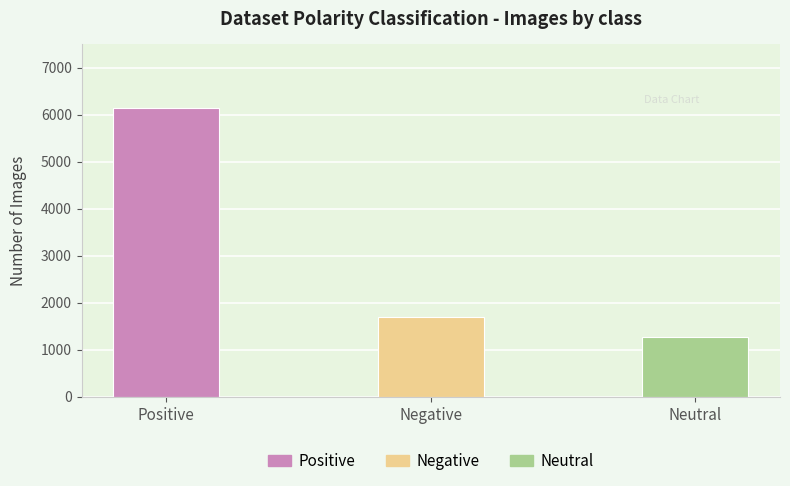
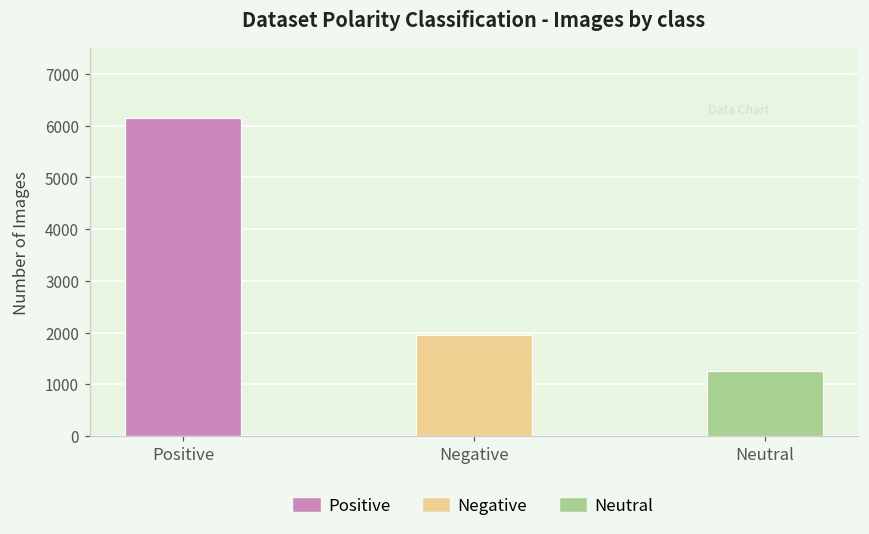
  {
    "Positive": 6100,
-   "Negative": 1700,
+   "Negative": 2000,
    "Neutral": 1300
  }
